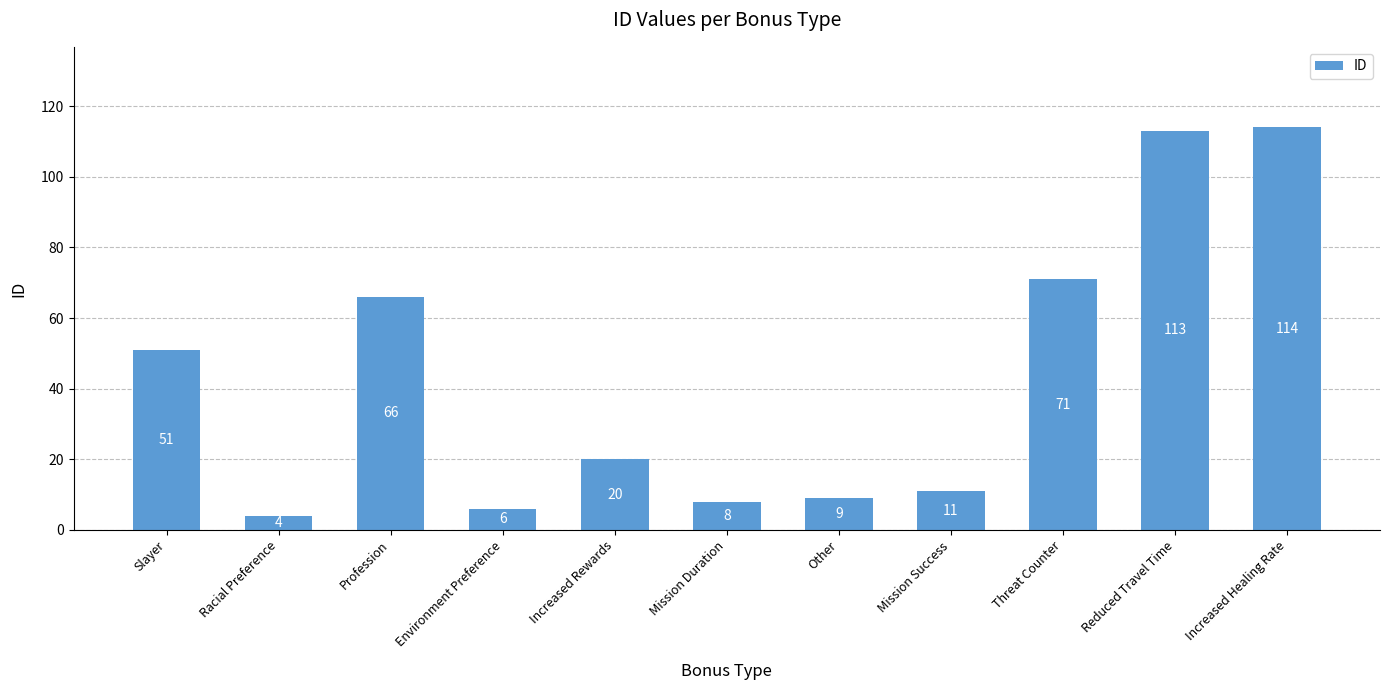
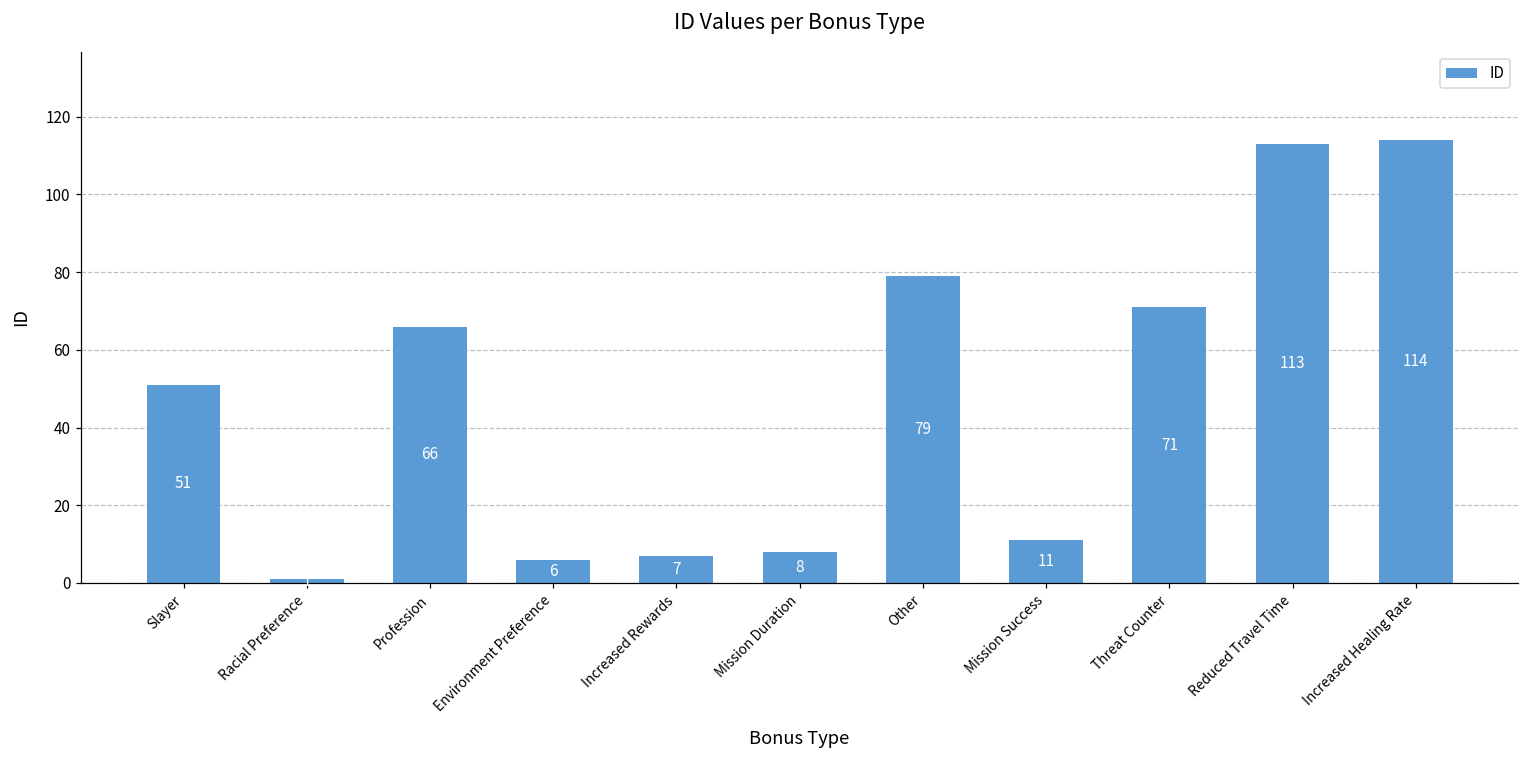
  {
    "Slayer": 51,
-   "Racial Preference": 4,
+   "Racial Preference": 1,
    "Profession": 66,
    "Environment Preference": 6,
-   "Increased Rewards": 20,
+   "Increased Rewards": 7,
    "Mission Duration": 8,
-   "Other": 9,
+   "Other": 79,
    "Mission Success": 11,
    "Threat Counter": 71,
    "Reduced Travel Time": 113,
    "Increased Healing Rate": 114
  }
